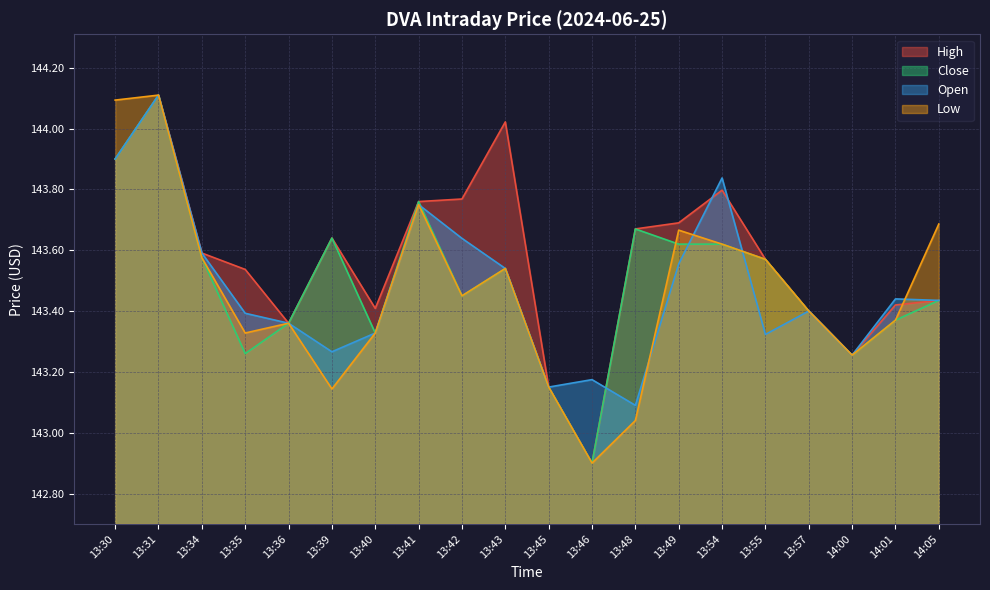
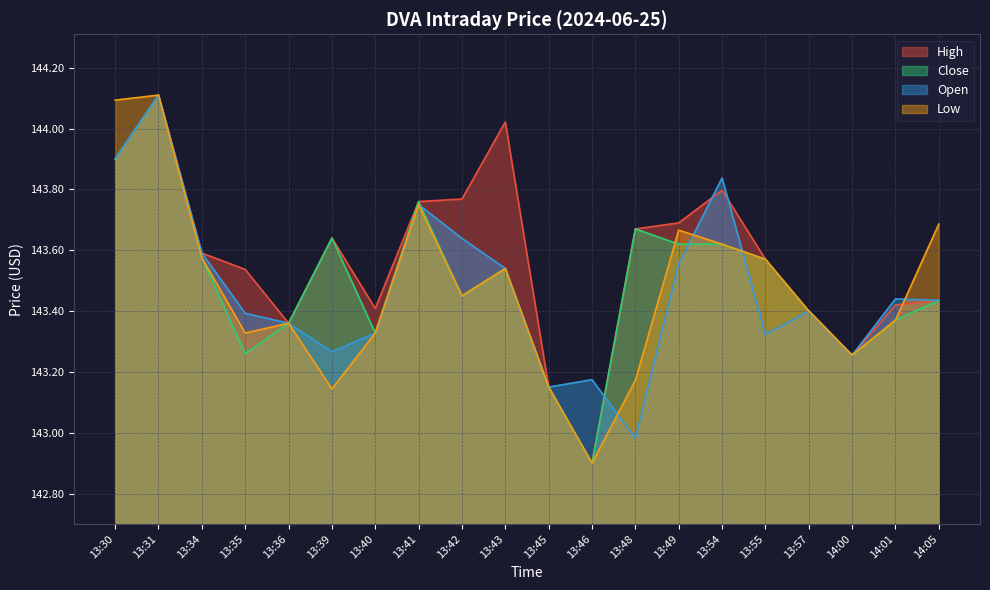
  {
    "High": {
      "13:35": 143.54,
      "13:40": 143.41,
      "13:42": 143.77,
      "13:43": 144.02,
      "13:49": 143.69,
      "13:54": 143.80,
      "14:01": 143.42
    },
    "Close": {
      "13:35": 143.26,
      "13:49": 143.62
    },
    "Open": {
      "13:35": 143.39,
      "13:39": 143.27,
      "13:42": 143.64,
      "13:46": 143.17,
-     "13:48": 143.09,
+     "13:48": 142.98,
      "13:49": 143.55,
      "13:54": 143.84,
      "13:55": 143.32,
      "14:01": 143.44
    },
    "Low": {
      "13:30": 144.09,
      "13:35": 143.33,
      "13:39": 143.14,
-     "13:48": 143.04,
+     "13:48": 143.17,
      "13:49": 143.67,
      "14:05": 143.69
    }
  }
